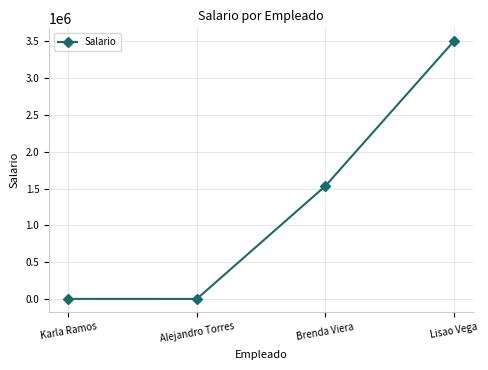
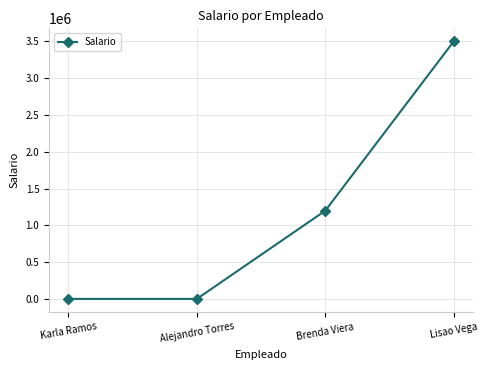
  {
    "Karla Ramos": 0,
    "Alejandro Torres": 0,
-   "Brenda Viera": 1500000,
+   "Brenda Viera": 1200000,
    "Lisao Vega": 3500000
  }
